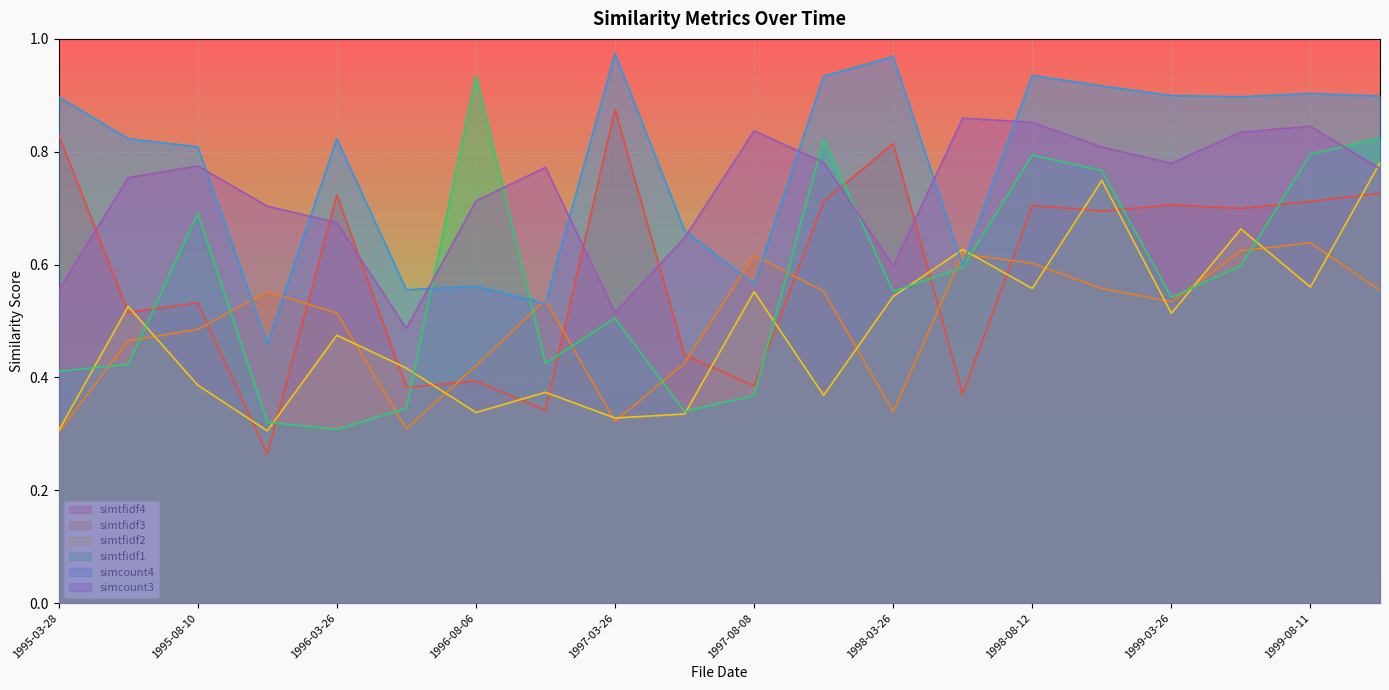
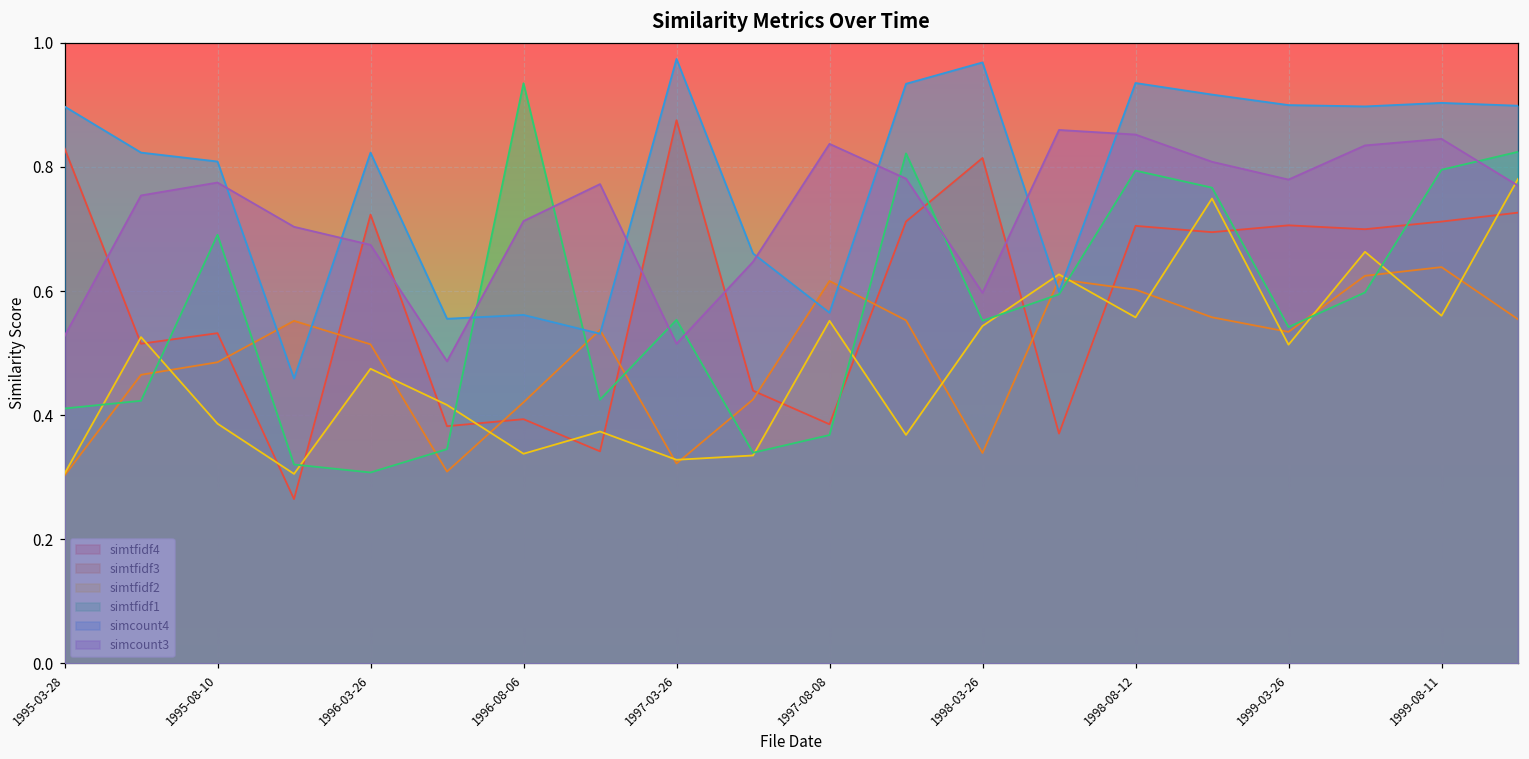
  {
    "simtfidf1": {
      "1995-03-28": 0.41,
      "1995-08-10": 0.69,
      "1996-03-26": 0.31,
      "1996-08-06": 0.93,
-     "1997-03-26": 0.51,
+     "1997-03-26": 0.55,
      "1997-08-08": 0.37,
      "1998-03-26": 0.55,
      "1998-08-12": 0.79,
      "1999-03-26": 0.54,
      "1999-08-11": 0.80
    },
    "simcount4": {
      "1995-03-28": 0.90,
      "1995-08-10": 0.81,
      "1996-03-26": 0.82,
      "1996-08-06": 0.56,
      "1997-03-26": 0.97,
      "1997-08-08": 0.57,
      "1998-03-26": 0.97,
      "1998-08-12": 0.94,
      "1999-03-26": 0.90,
      "1999-08-11": 0.90
    },
    "simcount3": {
-     "1995-03-28": 0.55,
+     "1995-03-28": 0.53,
      "1995-08-10": 0.77,
      "1996-03-26": 0.67,
      "1996-08-06": 0.71,
      "1997-03-26": 0.52,
      "1997-08-08": 0.84,
      "1998-03-26": 0.60,
      "1998-08-12": 0.85,
      "1999-03-26": 0.78,
      "1999-08-11": 0.85
    }
  }
